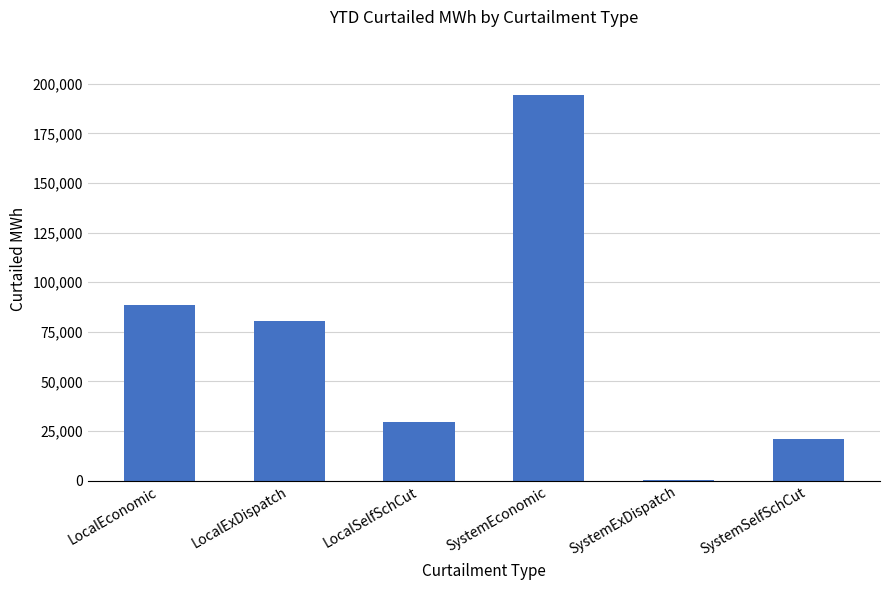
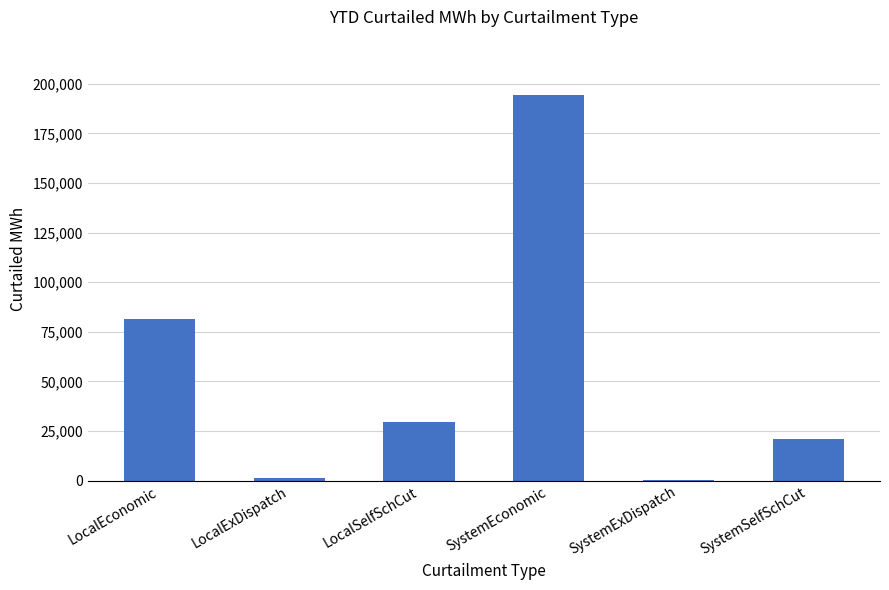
  {
-   "LocalEconomic": "89,000",
-   "LocalExDispatch": "81,000",
+   "LocalEconomic": "82,000",
+   "LocalExDispatch": "1,000",
    "LocalSelfSchCut": "30,000",
    "SystemEconomic": "194,000",
    "SystemSelfSchCut": "21,000"
  }
